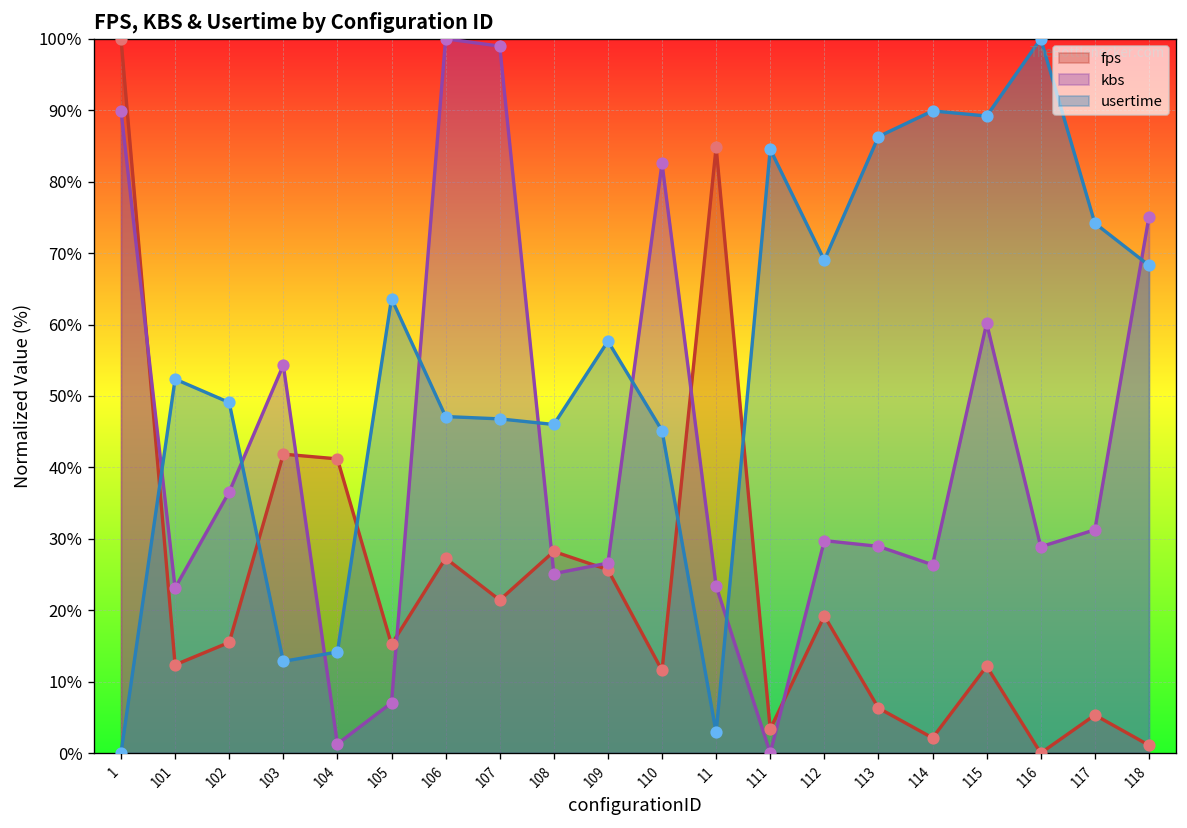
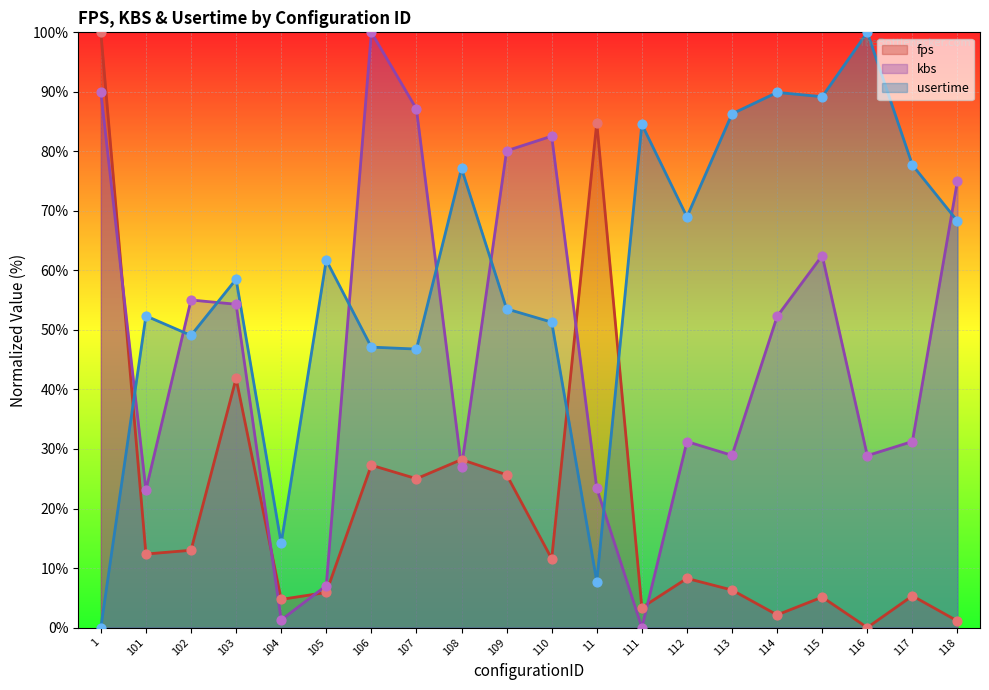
  {
    "fps": {
      "1": "100%",
      "101": "12%",
-     "102": "15%",
+     "102": "13%",
      "103": "42%",
-     "104": "41%",
-     "105": "15%",
+     "104": "5%",
+     "105": "6%",
      "106": "27%",
-     "107": "21%",
+     "107": "25%",
      "108": "28%",
      "109": "26%",
      "110": "12%",
      "11": "85%",
      "111": "3%",
-     "112": "19%",
+     "112": "8%",
      "113": "6%",
      "114": "2%",
-     "115": "12%",
+     "115": "5%",
      "116": "0%",
      "117": "5%",
      "118": "1%"
    },
    "kbs": {
      "1": "90%",
      "101": "23%",
-     "102": "37%",
+     "102": "55%",
      "103": "54%",
      "104": "1%",
      "105": "7%",
      "106": "100%",
-     "107": "99%",
-     "108": "25%",
-     "109": "27%",
+     "107": "87%",
+     "108": "27%",
+     "109": "80%",
      "110": "83%",
      "11": "23%",
      "111": "0%",
-     "112": "30%",
+     "112": "31%",
      "113": "29%",
-     "114": "26%",
-     "115": "60%",
+     "114": "52%",
+     "115": "63%",
      "116": "29%",
      "117": "31%",
      "118": "75%"
    },
    "usertime": {
      "1": "0%",
      "101": "52%",
      "102": "49%",
-     "103": "13%",
+     "103": "59%",
      "104": "14%",
-     "105": "64%",
+     "105": "62%",
      "106": "47%",
      "107": "47%",
-     "108": "46%",
-     "109": "58%",
-     "110": "45%",
-     "11": "3%",
+     "108": "77%",
+     "109": "54%",
+     "110": "51%",
+     "11": "8%",
      "111": "85%",
      "112": "69%",
      "113": "86%",
      "114": "90%",
      "115": "89%",
      "116": "100%",
-     "117": "74%",
+     "117": "78%",
      "118": "68%"
    }
  }
